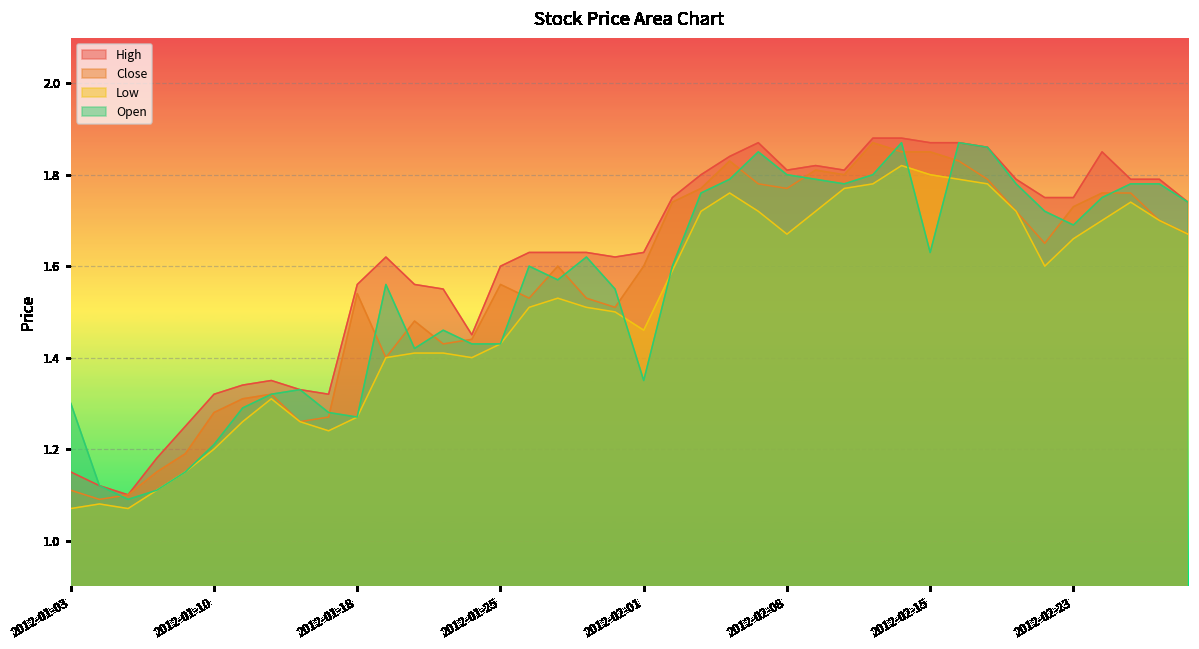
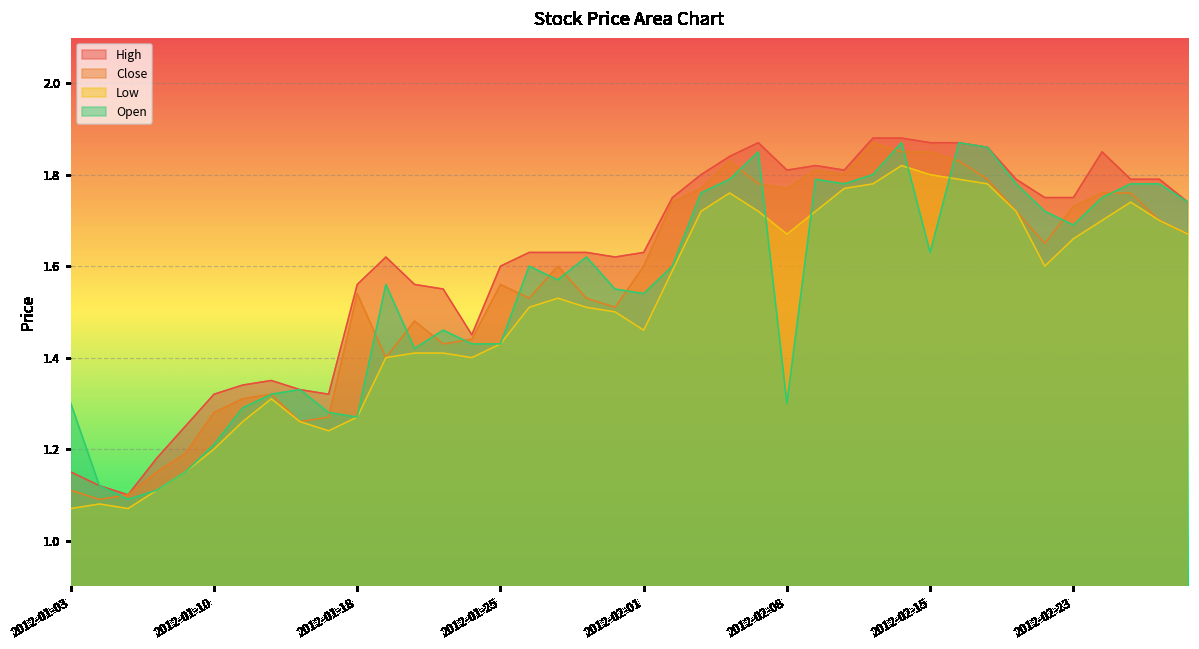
  {
    "Open": {
      "2012-01-03": 1.30,
      "2012-01-10": 1.21,
-     "2012-02-01": 1.35,
-     "2012-02-08": 1.8,
+     "2012-02-01": 1.54,
+     "2012-02-08": 1.3,
      "2012-02-15": 1.63,
      "2012-02-23": 1.69
    }
  }
